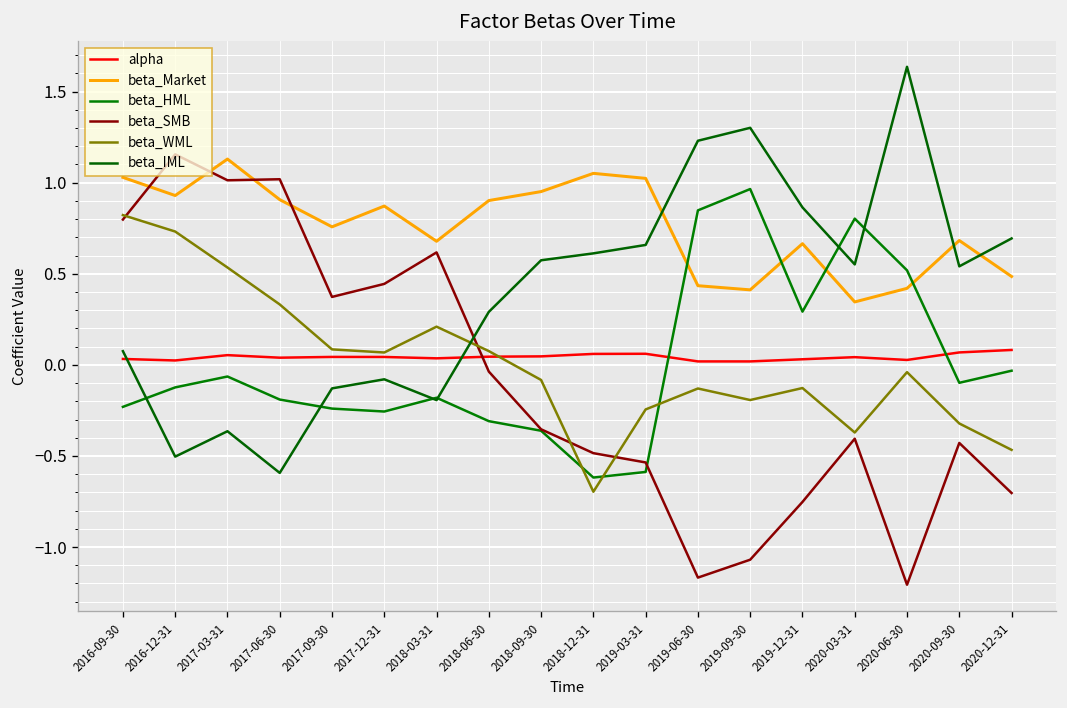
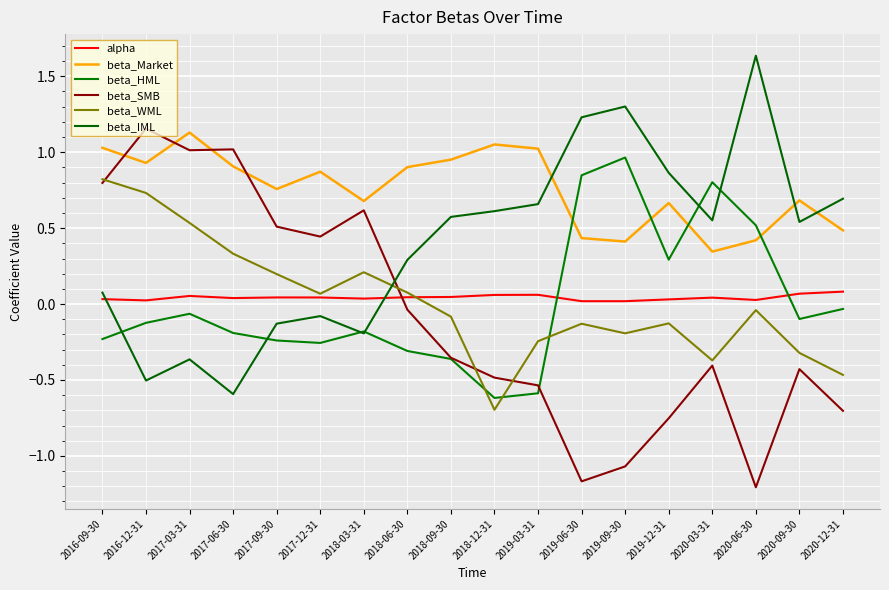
  {
    "alpha": {
      "2016-09-30": 0.03,
      "2016-12-31": 0.02,
      "2017-03-31": 0.05,
      "2017-06-30": 0.04,
      "2017-09-30": 0.04,
      "2017-12-31": 0.04,
      "2018-03-31": 0.04,
      "2018-06-30": 0.04,
      "2018-09-30": 0.05,
      "2018-12-31": 0.06,
      "2019-03-31": 0.06,
      "2019-06-30": 0.02,
      "2019-09-30": 0.02,
      "2019-12-31": 0.03,
      "2020-03-31": 0.04,
      "2020-06-30": 0.03,
      "2020-09-30": 0.07,
      "2020-12-31": 0.08
    },
    "beta_Market": {
      "2016-09-30": 1.03,
      "2016-12-31": 0.93,
      "2017-03-31": 1.13,
      "2017-06-30": 0.91,
      "2017-09-30": 0.76,
      "2017-12-31": 0.87,
      "2018-03-31": 0.68,
      "2018-06-30": 0.90,
      "2018-09-30": 0.95,
      "2018-12-31": 1.05,
      "2019-03-31": 1.02,
      "2019-06-30": 0.43,
      "2019-09-30": 0.41,
      "2019-12-31": 0.67,
      "2020-03-31": 0.35,
      "2020-06-30": 0.42,
      "2020-09-30": 0.68,
      "2020-12-31": 0.49
    },
    "beta_SMB": {
      "2016-09-30": 0.80,
      "2017-03-31": 1.01,
      "2017-06-30": 1.02,
-     "2017-09-30": 0.37,
+     "2017-09-30": 0.51,
      "2017-12-31": 0.44,
      "2018-03-31": 0.62,
      "2018-06-30": -0.04,
      "2018-12-31": -0.48,
      "2019-03-31": -0.54,
      "2019-06-30": -1.17,
      "2019-09-30": -1.07,
      "2019-12-31": -0.75,
      "2020-03-31": -0.41,
      "2020-06-30": -1.21,
      "2020-09-30": -0.43,
      "2020-12-31": -0.70
    },
    "beta_WML": {
      "2016-09-30": 0.82,
      "2016-12-31": 0.73,
      "2017-03-31": 0.53,
      "2017-06-30": 0.33,
-     "2017-09-30": 0.08,
+     "2017-09-30": 0.20,
      "2017-12-31": 0.07,
      "2018-03-31": 0.21,
      "2018-06-30": 0.08,
      "2018-09-30": -0.08,
      "2018-12-31": -0.70,
      "2019-03-31": -0.24,
      "2019-06-30": -0.13,
      "2019-09-30": -0.19,
      "2019-12-31": -0.13,
      "2020-03-31": -0.37,
      "2020-06-30": -0.04,
      "2020-09-30": -0.32,
      "2020-12-31": -0.47
    }
  }
